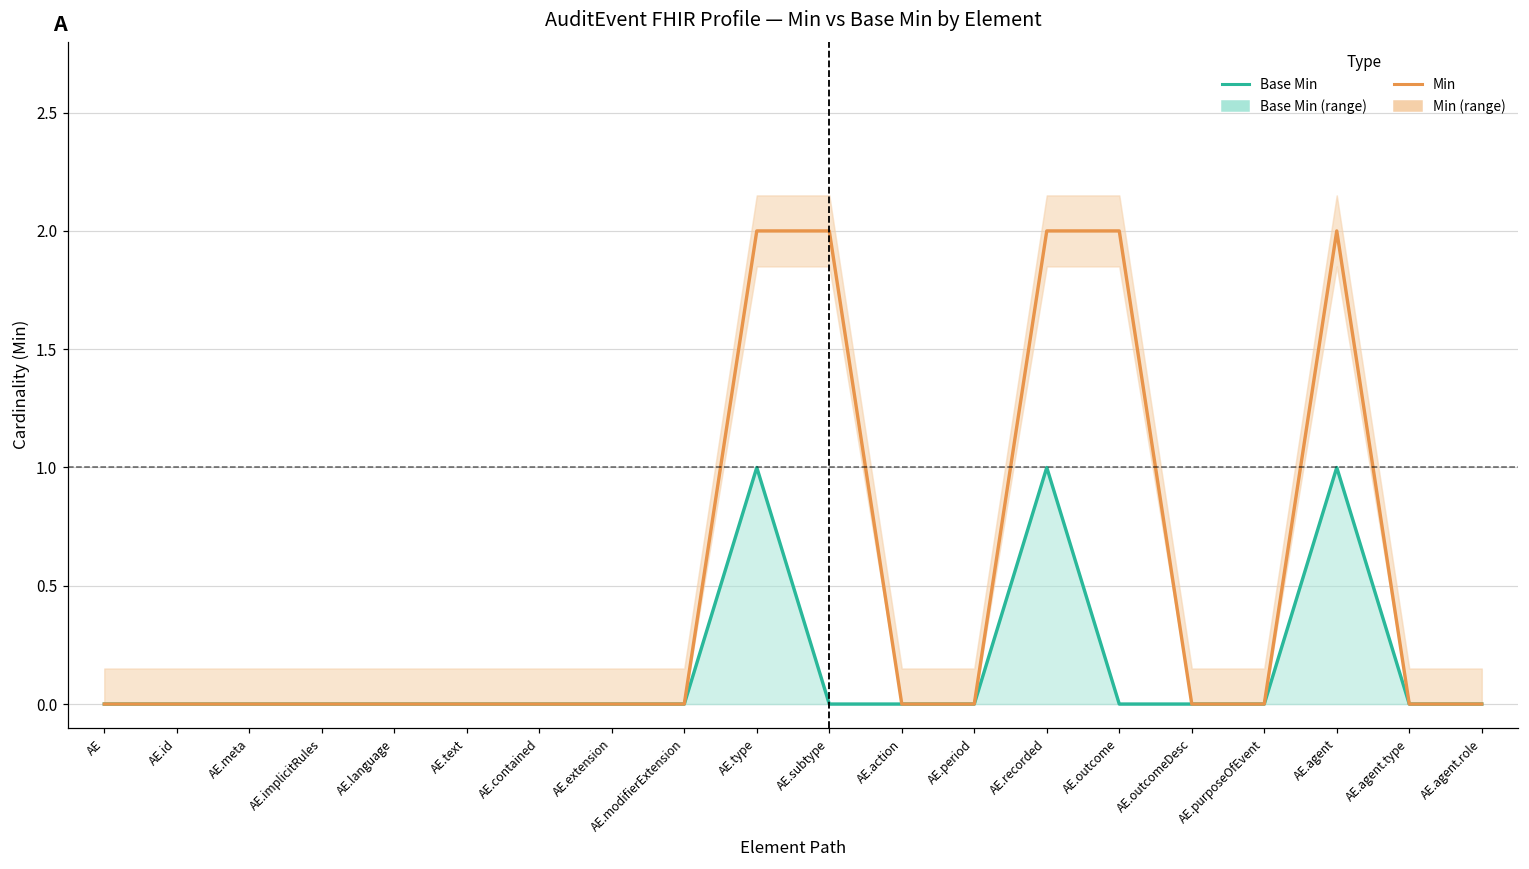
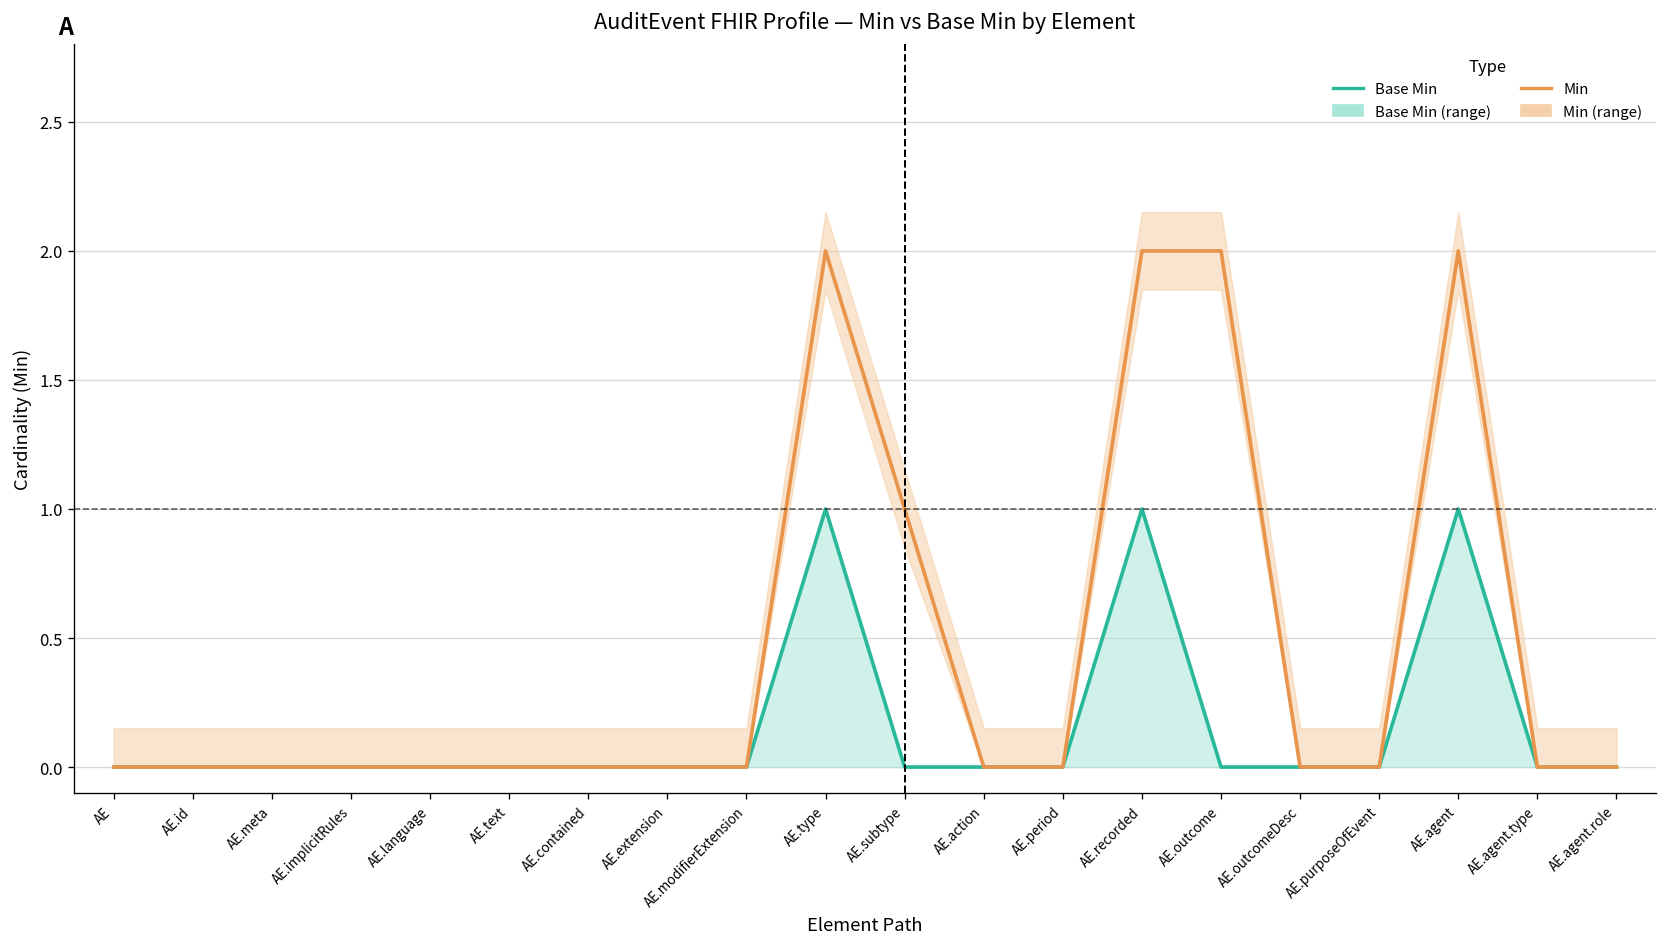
  {
    "Base Min (range)": {
      "AE.type": 1,
      "AE.subtype": 0,
      "AE.recorded": 1,
      "AE.outcome": 0,
      "AE.agent": 1
    },
    "Min (range)": {
      "AE": 0.15,
      "AE.id": 0.15,
      "AE.meta": 0.15,
      "AE.implicitRules": 0.15,
      "AE.language": 0.15,
      "AE.text": 0.15,
      "AE.contained": 0.15,
      "AE.extension": 0.15,
      "AE.modifierExtension": 0.15,
      "AE.action": 0.15,
      "AE.period": 0.15,
      "AE.outcomeDesc": 0.15,
      "AE.purposeOfEvent": 0.15,
      "AE.agent.type": 0.15,
      "AE.agent.role": 0.15
    },
    "Min": {
      "AE.type": 2,
-     "AE.subtype": 2,
+     "AE.subtype": 1,
      "AE.recorded": 2,
      "AE.outcome": 2,
      "AE.agent": 2
    }
  }
